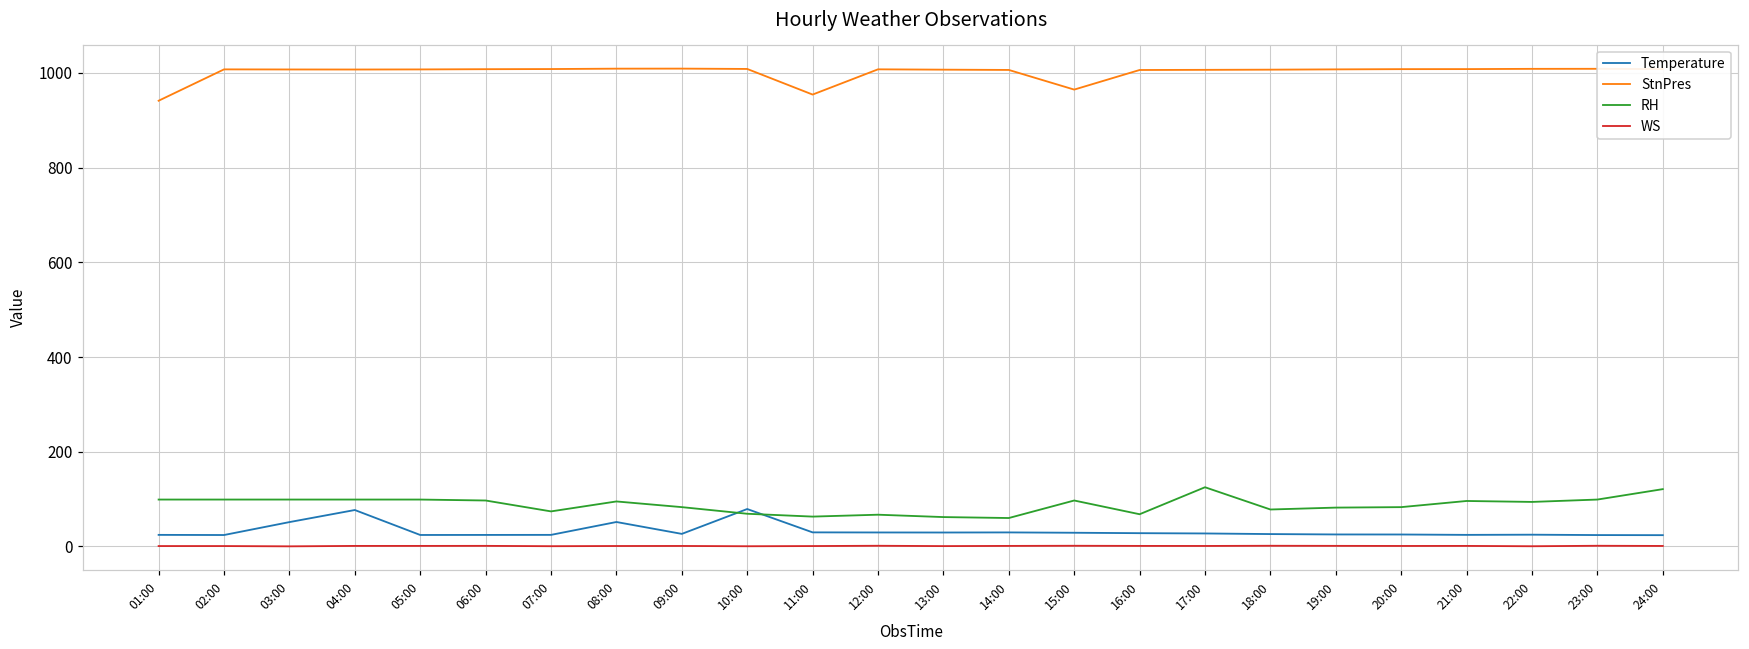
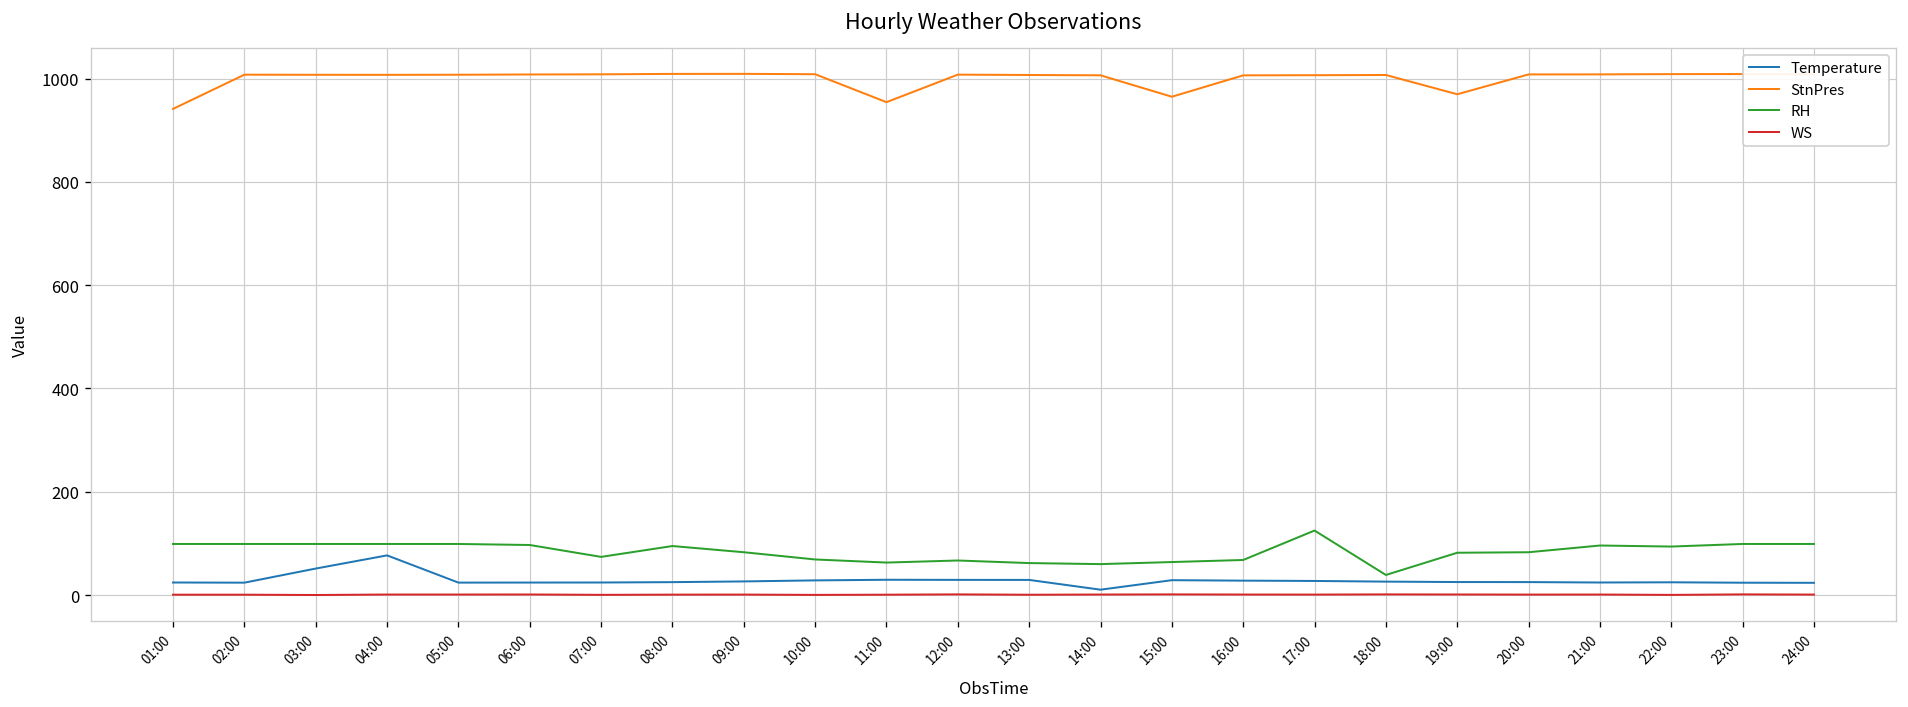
  {
    "Temperature": {
      "01:00": 20,
      "02:00": 20,
      "03:00": 50,
      "04:00": 80,
      "05:00": 20,
      "06:00": 20,
      "07:00": 20,
-     "08:00": 50,
+     "08:00": 30,
      "09:00": 30,
-     "10:00": 80,
+     "10:00": 30,
      "11:00": 30,
      "12:00": 30,
      "13:00": 30,
-     "14:00": 30,
+     "14:00": 10,
      "15:00": 30,
      "16:00": 30,
      "17:00": 30,
      "18:00": 30,
      "19:00": 30,
      "20:00": 30,
      "21:00": 20,
      "22:00": 20,
      "23:00": 20,
      "24:00": 20
    },
    "StnPres": {
      "01:00": 940,
      "02:00": 1010,
      "03:00": 1010,
      "04:00": 1010,
      "05:00": 1010,
      "06:00": 1010,
      "07:00": 1010,
      "08:00": 1010,
      "09:00": 1010,
      "10:00": 1010,
      "11:00": 950,
      "12:00": 1010,
      "13:00": 1010,
      "14:00": 1010,
      "15:00": 960,
      "16:00": 1010,
      "17:00": 1010,
      "18:00": 1010,
-     "19:00": 1010,
+     "19:00": 970,
      "20:00": 1010,
      "21:00": 1010,
      "22:00": 1010,
      "23:00": 1010
    },
    "RH": {
      "01:00": 100,
      "02:00": 100,
      "03:00": 100,
      "04:00": 100,
      "05:00": 100,
      "06:00": 100,
      "07:00": 70,
      "08:00": 100,
      "09:00": 80,
      "10:00": 70,
      "11:00": 60,
      "12:00": 70,
      "13:00": 60,
      "14:00": 60,
-     "15:00": 100,
+     "15:00": 60,
      "16:00": 70,
      "17:00": 130,
-     "18:00": 80,
+     "18:00": 40,
      "19:00": 80,
      "20:00": 80,
      "21:00": 100,
      "22:00": 90,
      "23:00": 100,
-     "24:00": 120
+     "24:00": 100
    },
    "WS": {
      "01:00": 0,
      "02:00": 0,
      "03:00": 0,
      "04:00": 0,
      "05:00": 0,
      "06:00": 0,
      "07:00": 0,
      "08:00": 0,
      "09:00": 0,
      "10:00": 0,
      "11:00": 0,
      "12:00": 0,
      "13:00": 0,
      "14:00": 0,
      "15:00": 0,
      "16:00": 0,
      "17:00": 0,
      "18:00": 0,
      "19:00": 0,
      "20:00": 0,
      "21:00": 0,
      "22:00": 0,
      "23:00": 0,
      "24:00": 0
    }
  }
